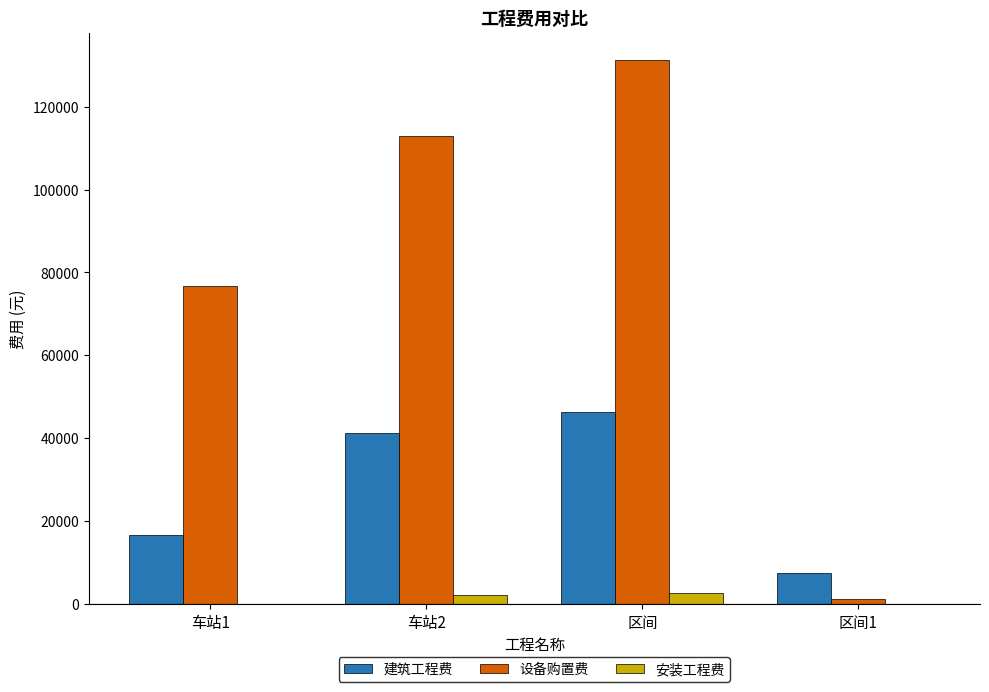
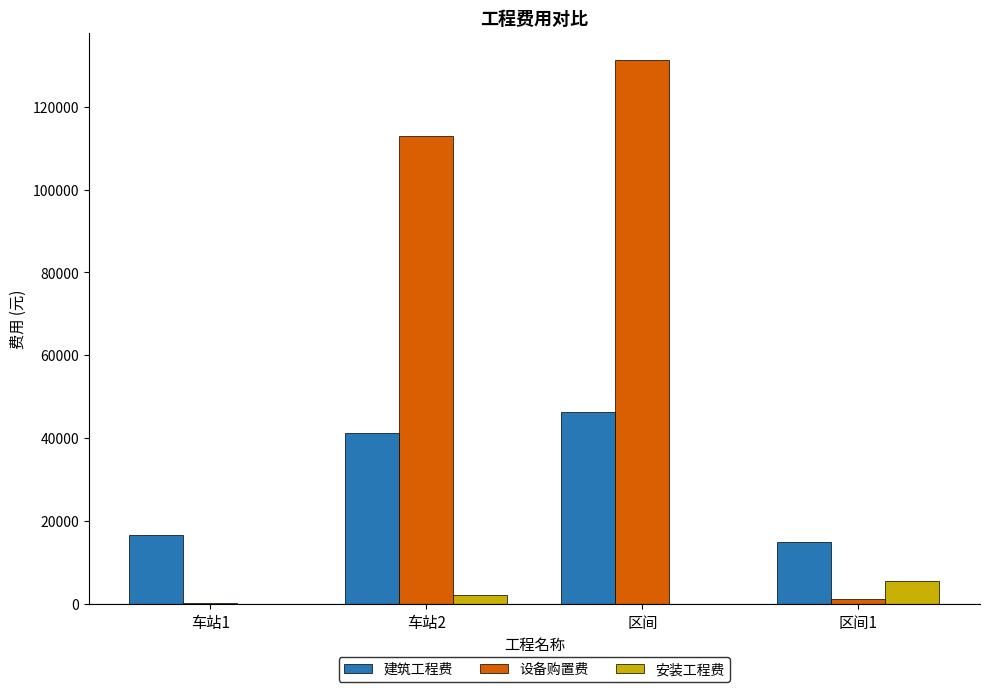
  {
    "建筑工程费": {
      "车站1": 17000,
      "车站2": 41000,
      "区间": 46000,
-     "区间1": 8000
+     "区间1": 15000
    },
    "设备购置费": {
-     "车站1": 77000,
+     "车站1": 0,
      "车站2": 113000,
      "区间": 131000,
      "区间1": 1000
    },
    "安装工程费": {
      "车站2": 2000,
-     "区间": 3000,
-     "区间1": 0
+     "区间": 0,
+     "区间1": 6000
    }
  }
